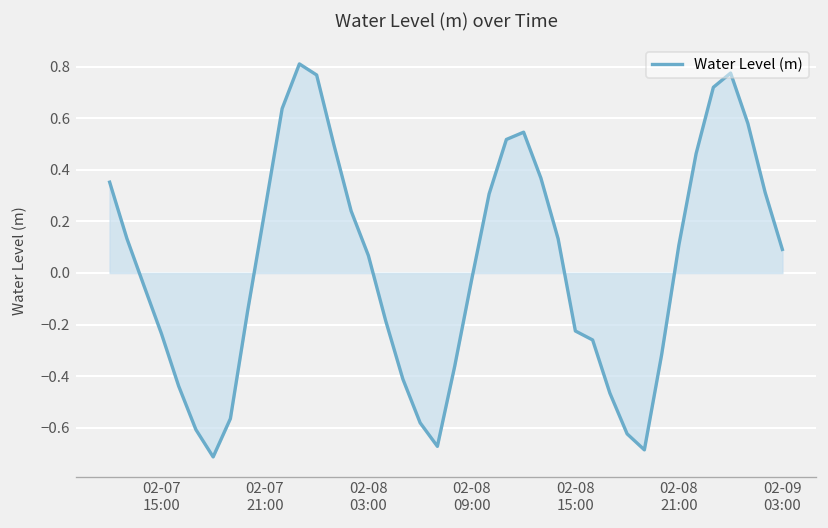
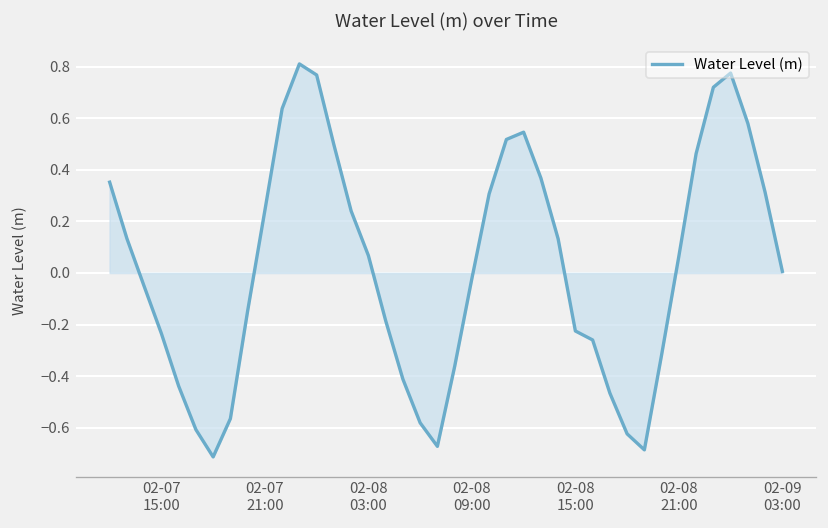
  {
    "Water Level (m)": {
      "02-07 15:00": -0.23,
      "02-08 09:00": -0.02,
      "02-08 15:00": -0.23,
-     "02-08 21:00": 0.11,
-     "02-09 03:00": 0.09
+     "02-08 21:00": 0.07,
+     "02-09 03:00": 0.01
    }
  }
